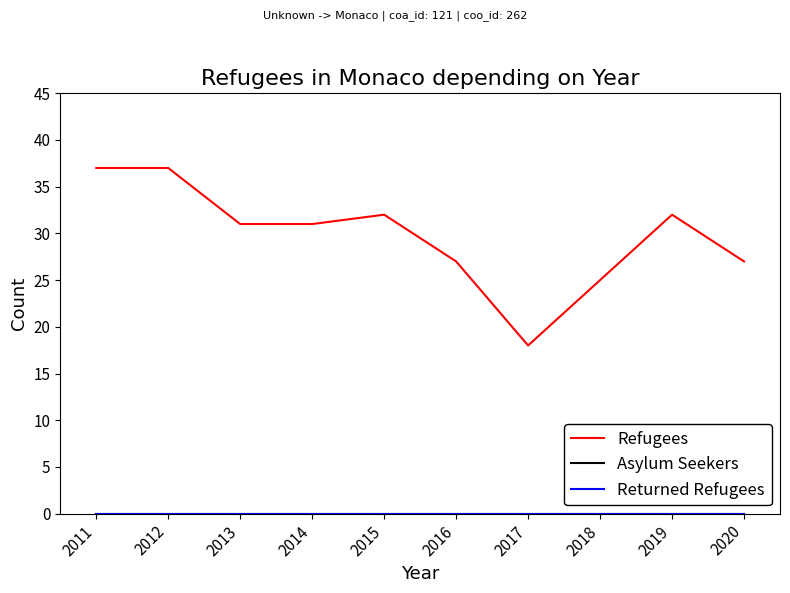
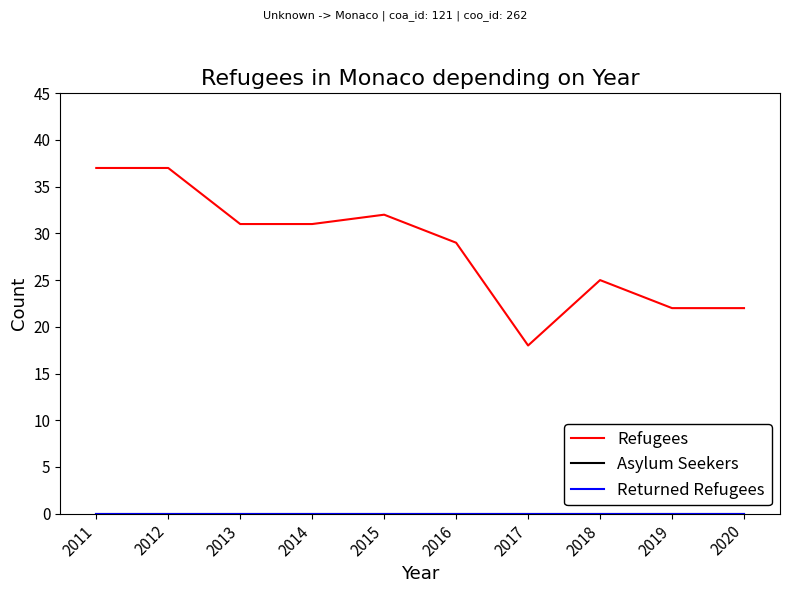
  {
    "Refugees": {
      "2011": 37,
      "2012": 37,
      "2013": 31,
      "2014": 31,
      "2015": 32,
-     "2016": 27,
+     "2016": 29,
      "2017": 18,
      "2018": 25,
-     "2019": 32,
-     "2020": 27
+     "2019": 22,
+     "2020": 22
    },
    "Returned Refugees": {
      "2011": 0,
      "2012": 0,
      "2013": 0,
      "2014": 0,
      "2015": 0,
      "2016": 0,
      "2017": 0,
      "2018": 0,
      "2019": 0,
      "2020": 0
    }
  }
